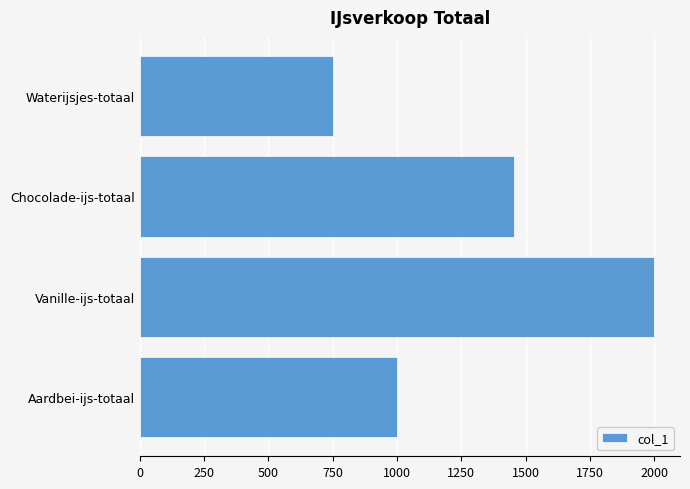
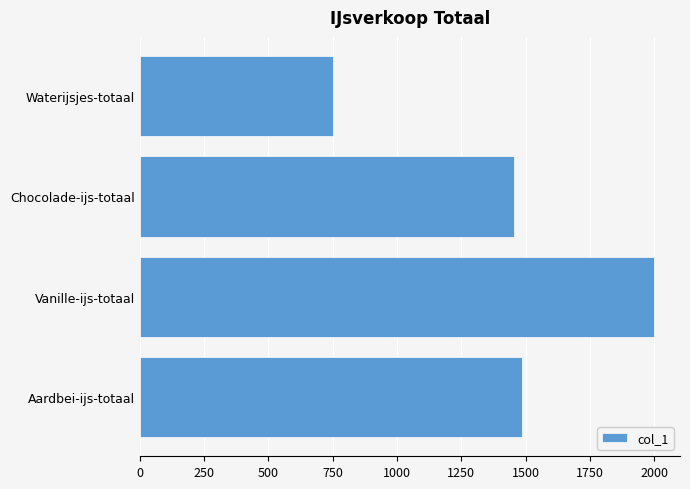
  {
    "Waterijsjes-totaal": 750,
    "Chocolade-ijs-totaal": 1450,
    "Vanille-ijs-totaal": 2000,
-   "Aardbei-ijs-totaal": 1000
+   "Aardbei-ijs-totaal": 1490
  }
